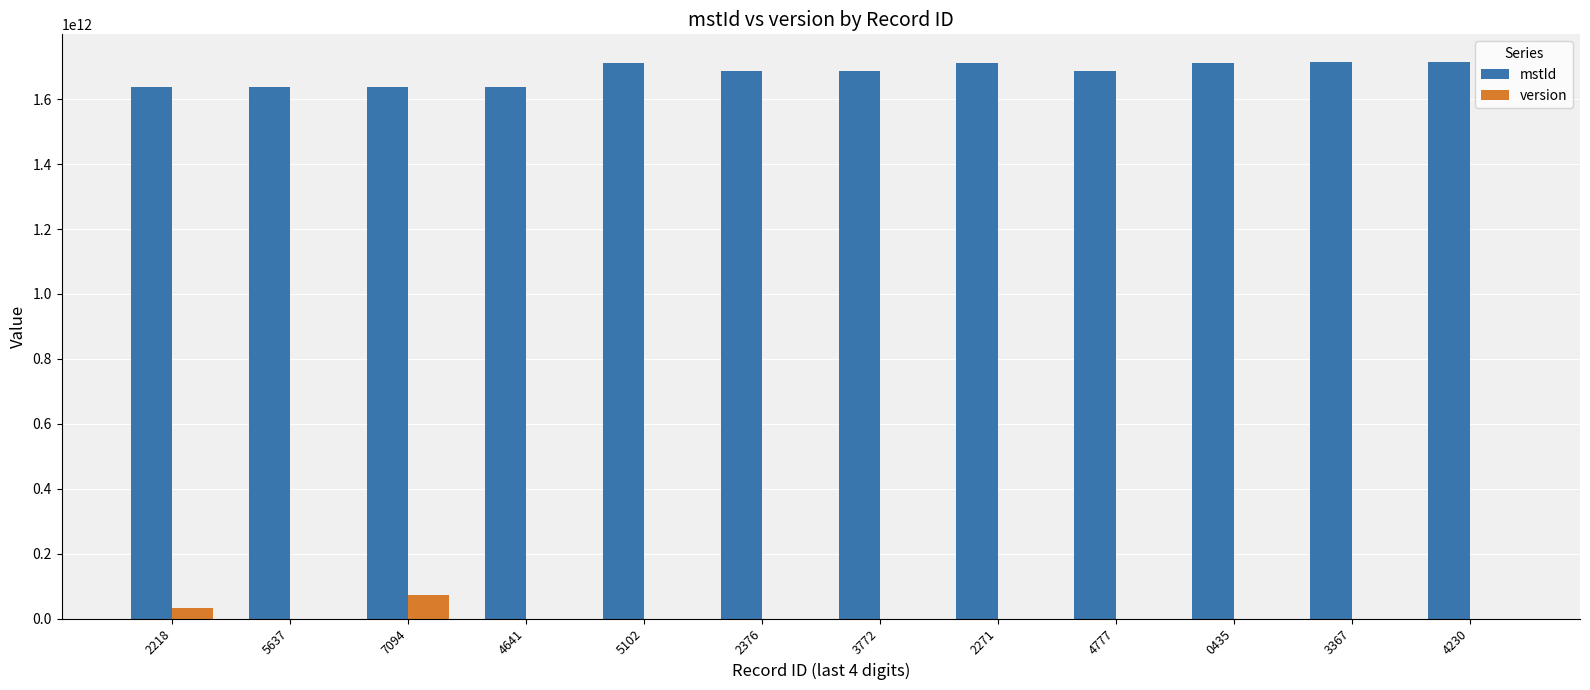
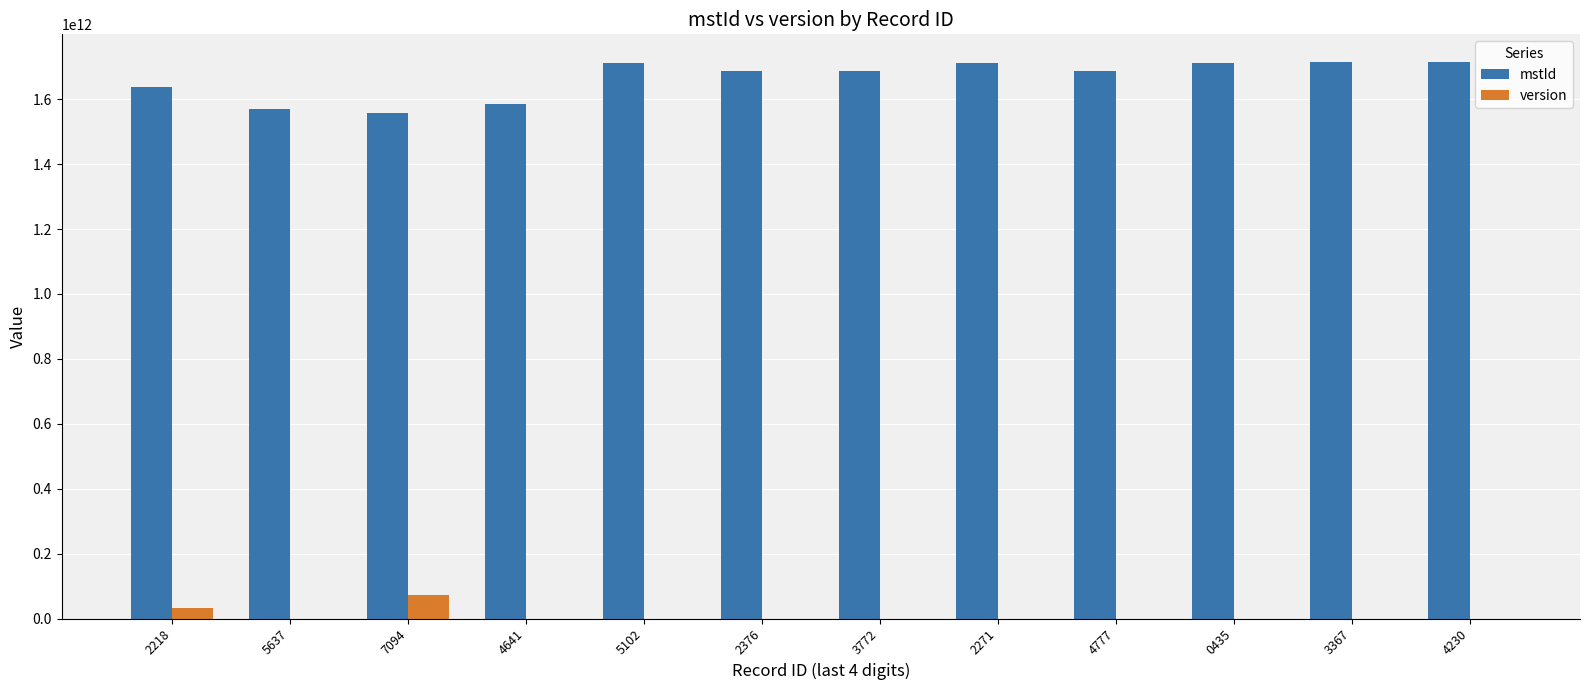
  {
    "mstId": {
      "2218": 1640000000000,
-     "5637": 1640000000000,
-     "7094": 1640000000000,
-     "4641": 1640000000000,
+     "5637": 1570000000000,
+     "7094": 1560000000000,
+     "4641": 1590000000000,
      "5102": 1710000000000,
      "2376": 1690000000000,
      "3772": 1690000000000,
      "2271": 1710000000000,
      "4777": 1690000000000,
      "0435": 1710000000000,
      "3367": 1710000000000,
      "4230": 1710000000000
    },
    "version": {
      "2218": 30000000000,
      "5637": 0,
      "7094": 70000000000,
      "4641": 0,
      "5102": 0,
      "2376": 0,
      "3772": 0,
      "2271": 0,
      "4777": 0,
      "0435": 0,
      "3367": 0,
      "4230": 0
    }
  }
